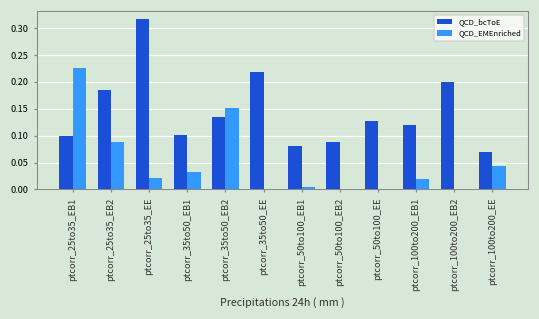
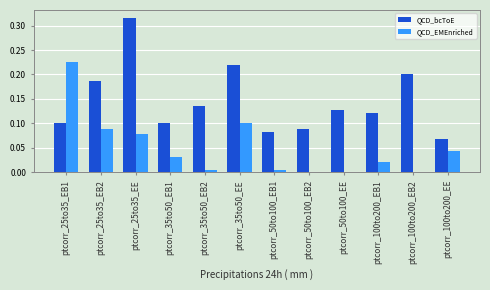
  {
    "QCD_bcToE": {
      "ptcorr_25to35_EB1": 0.10,
      "ptcorr_25to35_EB2": 0.19,
      "ptcorr_25to35_EE": 0.32,
      "ptcorr_35to50_EB1": 0.10,
      "ptcorr_35to50_EB2": 0.13,
      "ptcorr_35to50_EE": 0.22,
      "ptcorr_50to100_EB1": 0.08,
      "ptcorr_50to100_EB2": 0.09,
      "ptcorr_50to100_EE": 0.13,
      "ptcorr_100to200_EB1": 0.12,
      "ptcorr_100to200_EB2": 0.20,
      "ptcorr_100to200_EE": 0.07
    },
    "QCD_EMEnriched": {
      "ptcorr_25to35_EB1": 0.23,
      "ptcorr_25to35_EB2": 0.09,
-     "ptcorr_25to35_EE": 0.02,
+     "ptcorr_25to35_EE": 0.08,
      "ptcorr_35to50_EB1": 0.03,
-     "ptcorr_35to50_EB2": 0.15,
-     "ptcorr_35to50_EE": 0.0,
+     "ptcorr_35to50_EB2": 0.01,
+     "ptcorr_35to50_EE": 0.1,
      "ptcorr_50to100_EE": 0.00,
      "ptcorr_100to200_EB1": 0.02,
      "ptcorr_100to200_EE": 0.04
    }
  }
